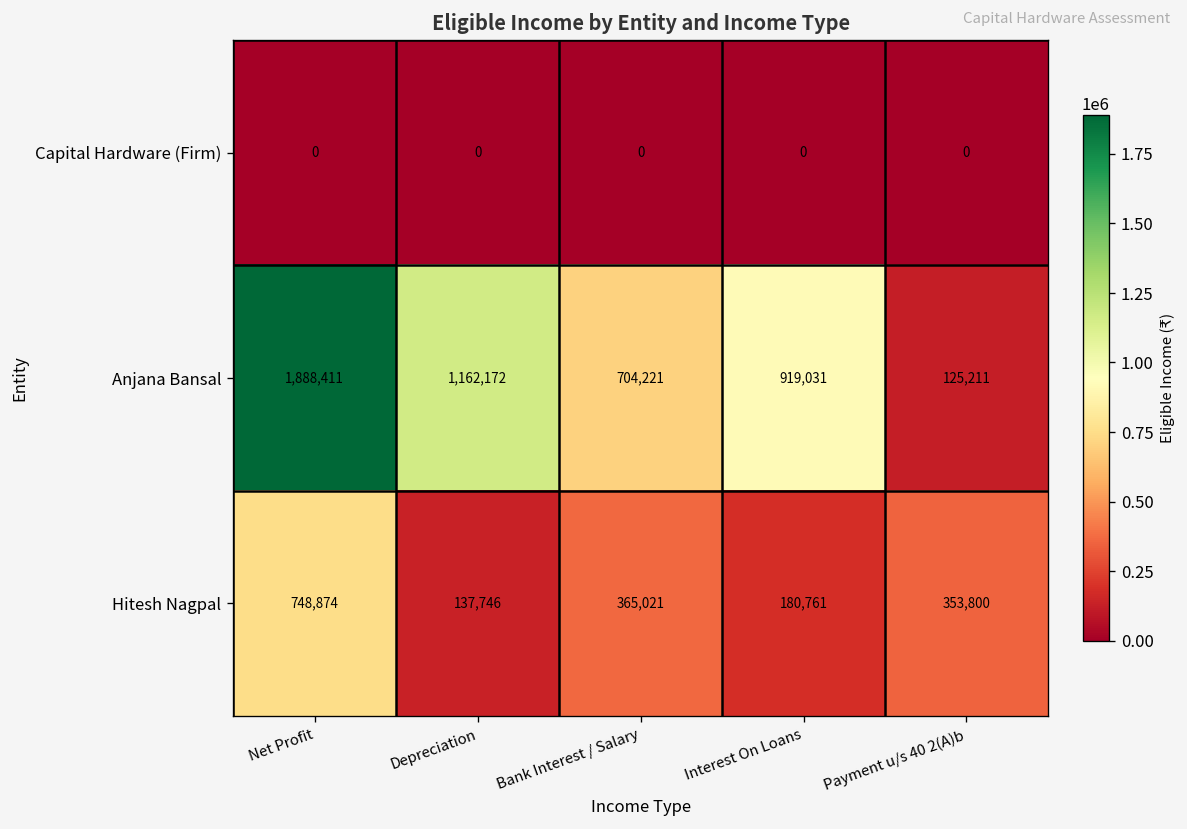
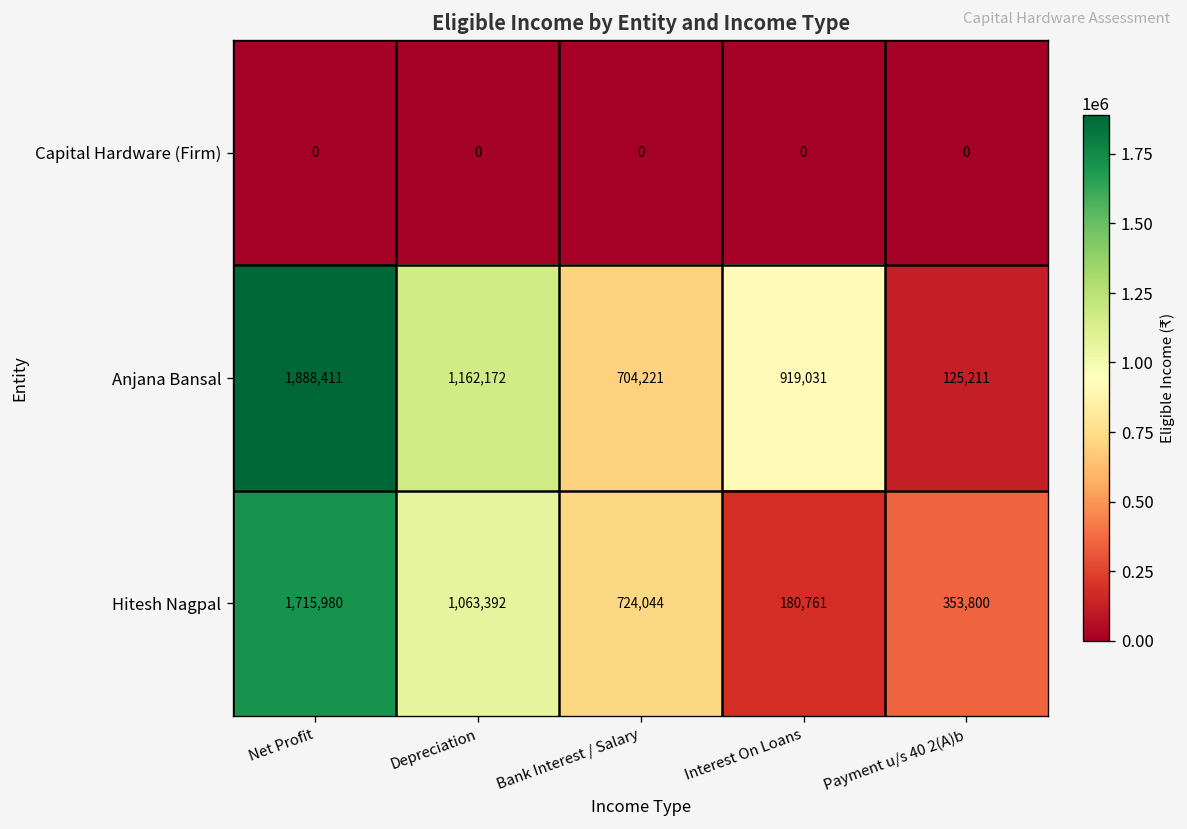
  {
    "Capital Hardware (Firm)": {
      "Net Profit": "0",
      "Depreciation": "0",
      "Bank Interest / Salary": "0",
      "Interest On Loans": "0",
      "Payment u/s 40 2(A)b": "0"
    },
    "Anjana Bansal": {
      "Net Profit": "1,888,411",
      "Depreciation": "1,162,172",
      "Bank Interest / Salary": "704,221",
      "Interest On Loans": "919,031",
      "Payment u/s 40 2(A)b": "125,211"
    },
    "Hitesh Nagpal": {
-     "Net Profit": "748,874",
-     "Depreciation": "137,746",
-     "Bank Interest / Salary": "365,021",
+     "Net Profit": "1,715,980",
+     "Depreciation": "1,063,392",
+     "Bank Interest / Salary": "724,044",
      "Interest On Loans": "180,761",
      "Payment u/s 40 2(A)b": "353,800"
    }
  }
